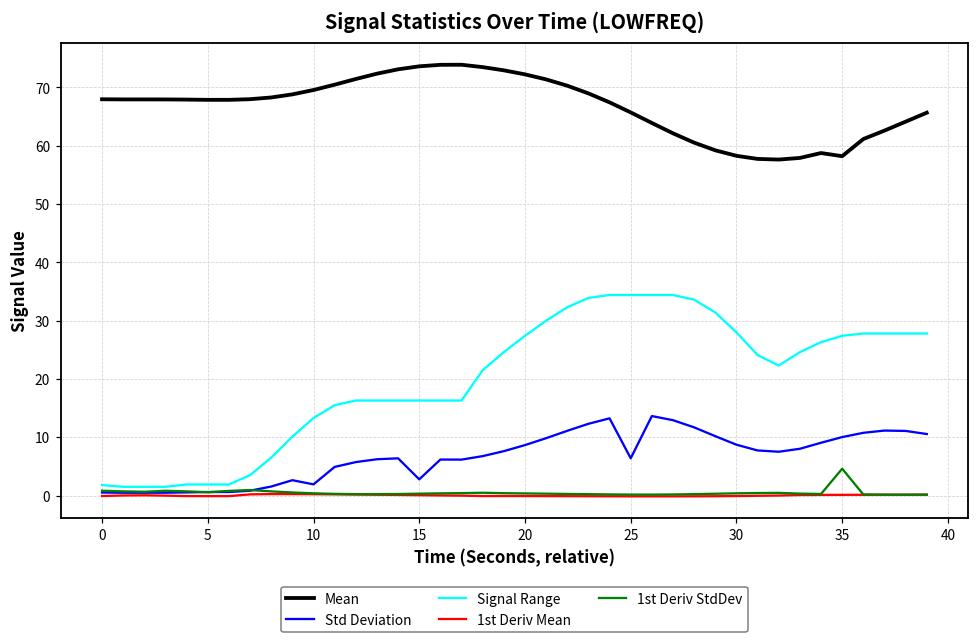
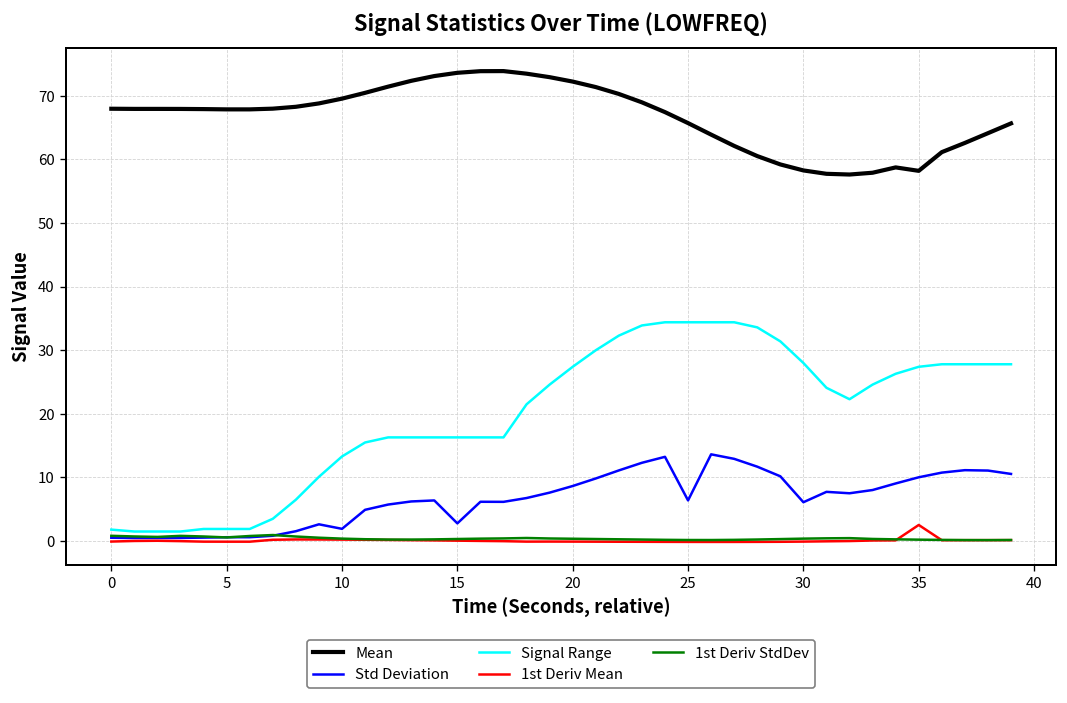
  {
    "Mean": {
      "0": 68,
      "5": 68,
      "10": 70,
      "15": 74,
      "20": 72,
      "25": 66,
      "30": 58,
      "35": 58
    },
    "Std Deviation": {
      "10": 2,
      "15": 3,
      "20": 9,
      "25": 6,
-     "30": 9,
+     "30": 6,
      "35": 10
    },
    "Signal Range": {
      "0": 2,
      "5": 2,
      "10": 13,
      "15": 16,
      "20": 27,
      "25": 34,
      "30": 28,
      "35": 27
    },
    "1st Deriv Mean": {
      "0": 0,
      "5": 0,
-     "35": 0
+     "35": 3
    },
    "1st Deriv StdDev": {
-     "35": 5
+     "35": 0
    }
  }
